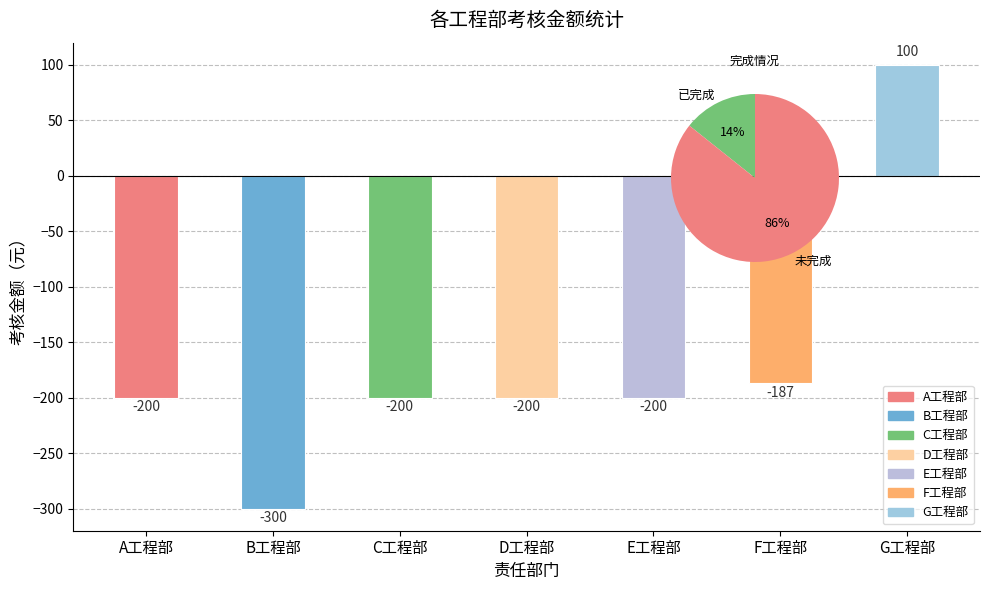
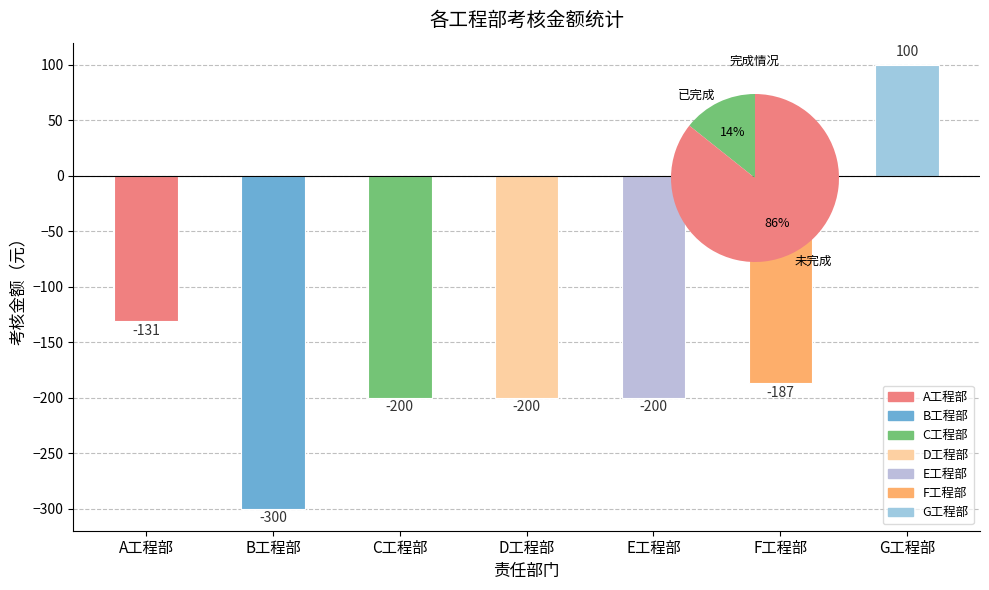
  {
    "各工程部考核金额统计": {
-     "A工程部": -200,
+     "A工程部": -131,
      "B工程部": -300,
      "C工程部": -200,
      "D工程部": -200,
      "E工程部": -200,
      "F工程部": -187,
      "G工程部": 100
    }
  }
